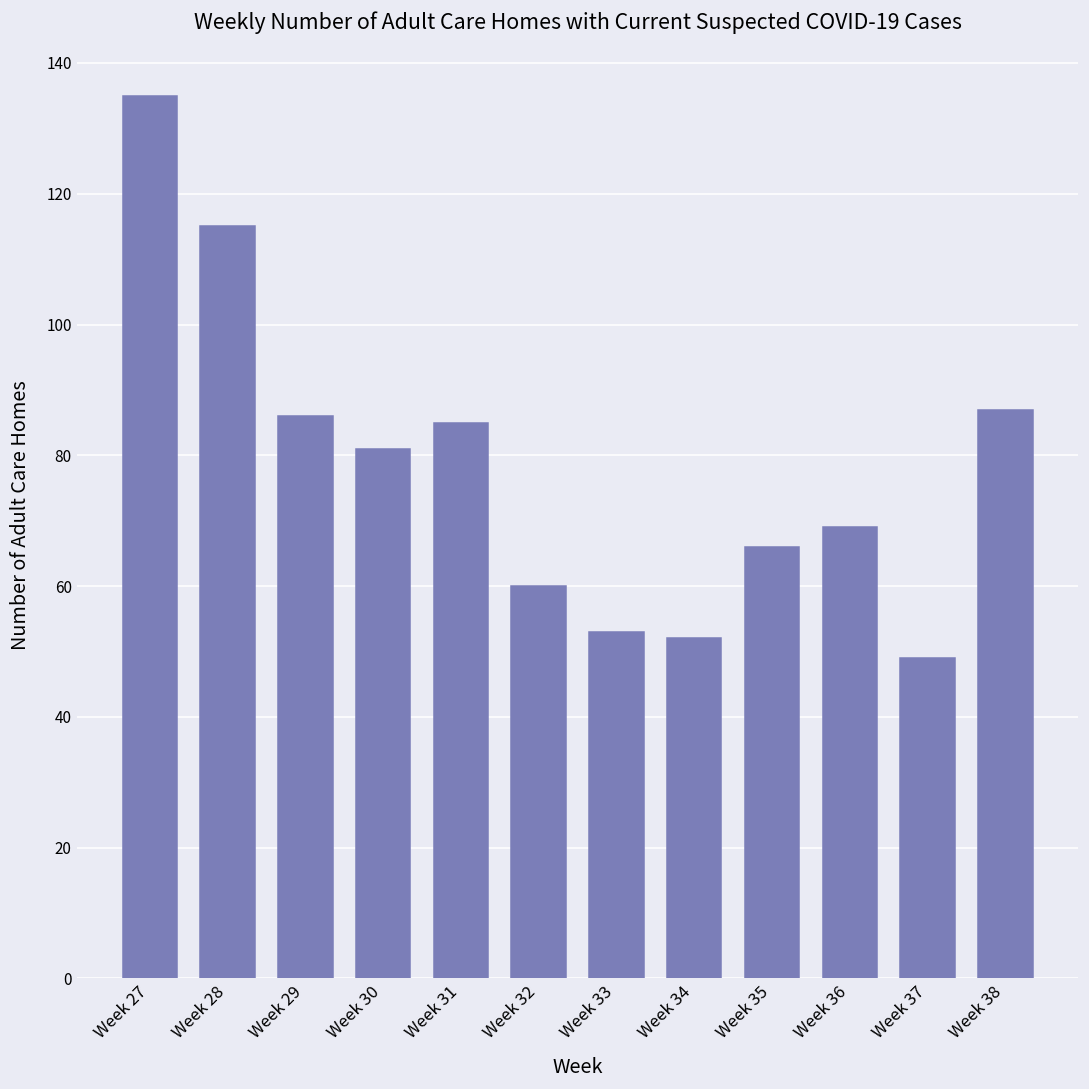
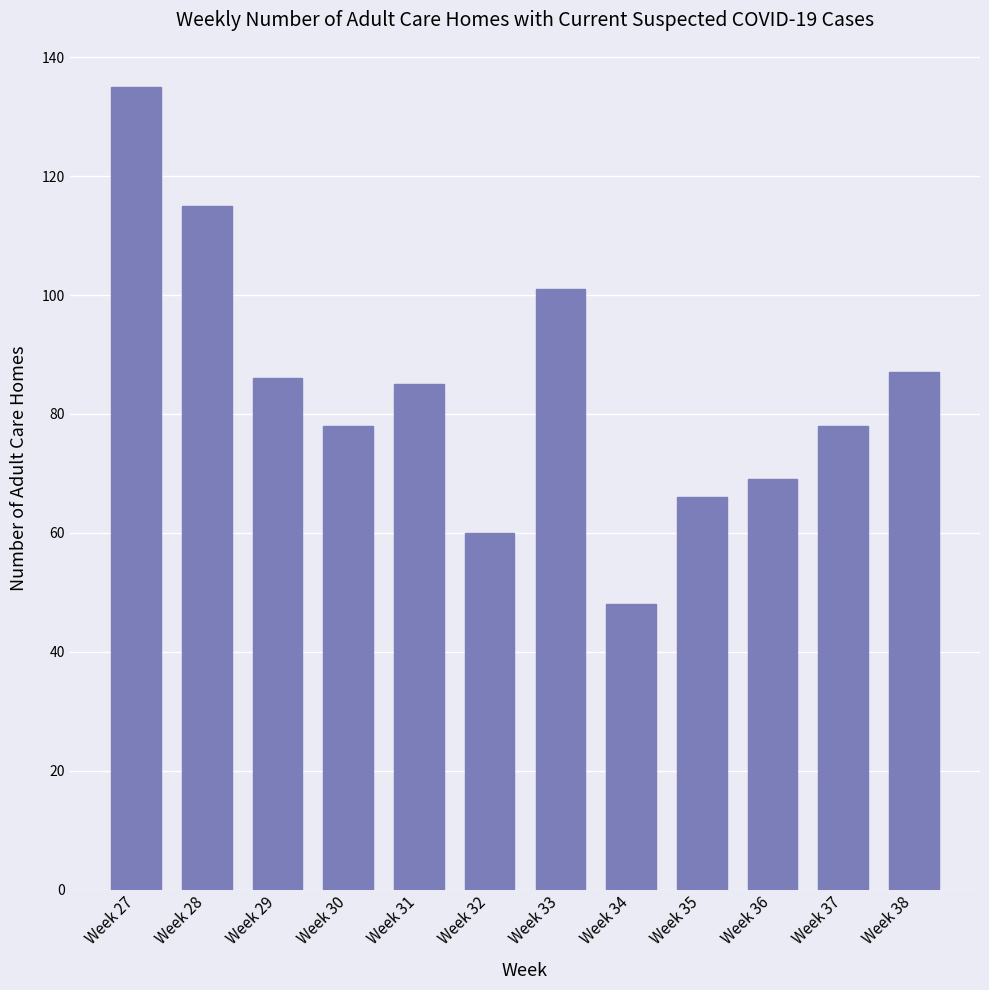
  {
    "Week 27": 135,
    "Week 28": 115,
    "Week 29": 86,
-   "Week 30": 81,
+   "Week 30": 78,
    "Week 31": 85,
    "Week 32": 60,
-   "Week 33": 53,
-   "Week 34": 52,
+   "Week 33": 101,
+   "Week 34": 48,
    "Week 35": 66,
    "Week 36": 69,
-   "Week 37": 49,
+   "Week 37": 78,
    "Week 38": 87
  }
